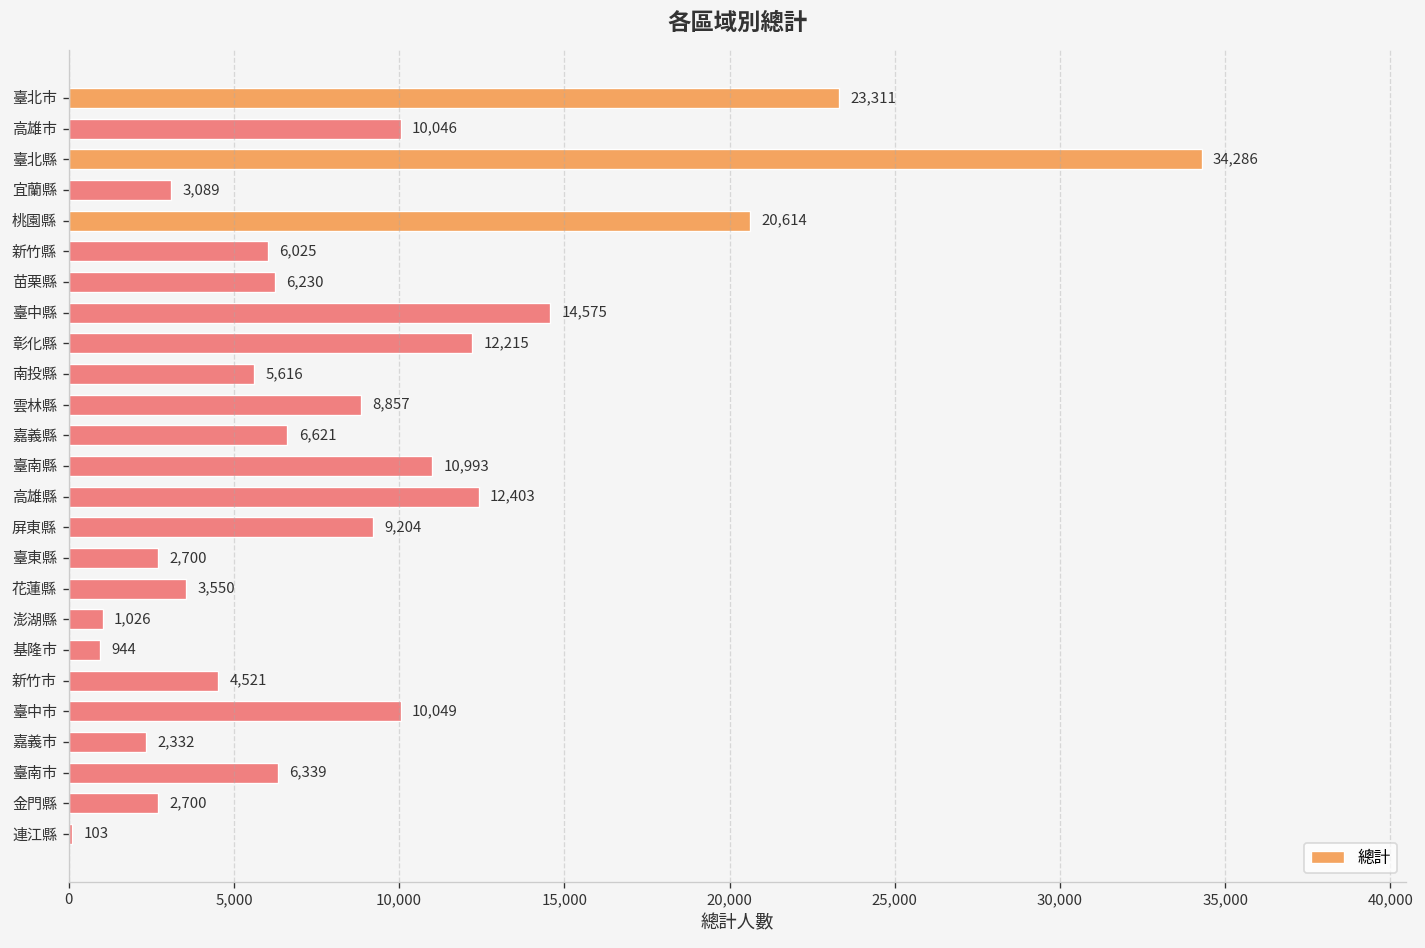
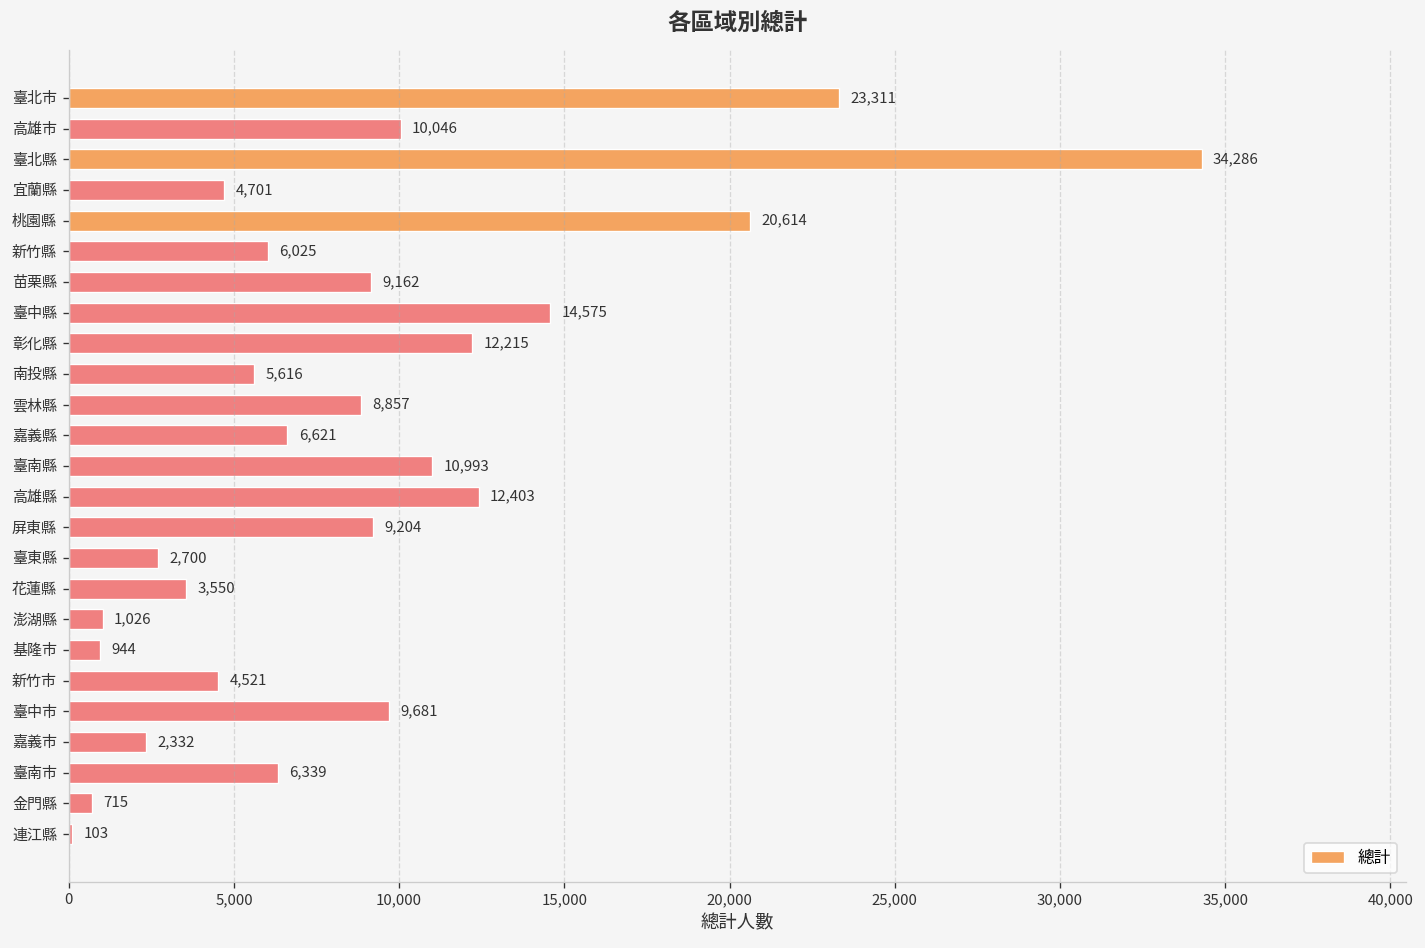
  {
    "臺北市": "23,311",
    "高雄市": "10,046",
    "臺北縣": "34,286",
-   "宜蘭縣": "3,089",
+   "宜蘭縣": "4,701",
    "桃園縣": "20,614",
    "新竹縣": "6,025",
-   "苗栗縣": "6,230",
+   "苗栗縣": "9,162",
    "臺中縣": "14,575",
    "彰化縣": "12,215",
    "南投縣": "5,616",
    "雲林縣": "8,857",
    "嘉義縣": "6,621",
    "臺南縣": "10,993",
    "高雄縣": "12,403",
    "屏東縣": "9,204",
    "臺東縣": "2,700",
    "花蓮縣": "3,550",
    "澎湖縣": "1,026",
    "基隆市": "944",
    "新竹市": "4,521",
-   "臺中市": "10,049",
+   "臺中市": "9,681",
    "嘉義市": "2,332",
    "臺南市": "6,339",
-   "金門縣": "2,700",
+   "金門縣": "715",
    "連江縣": "103"
  }
